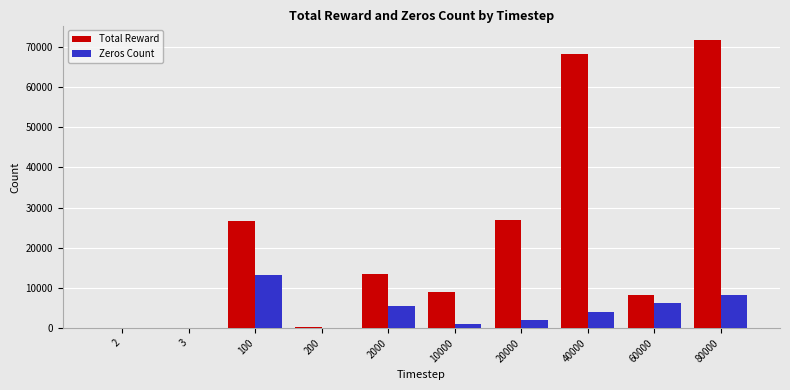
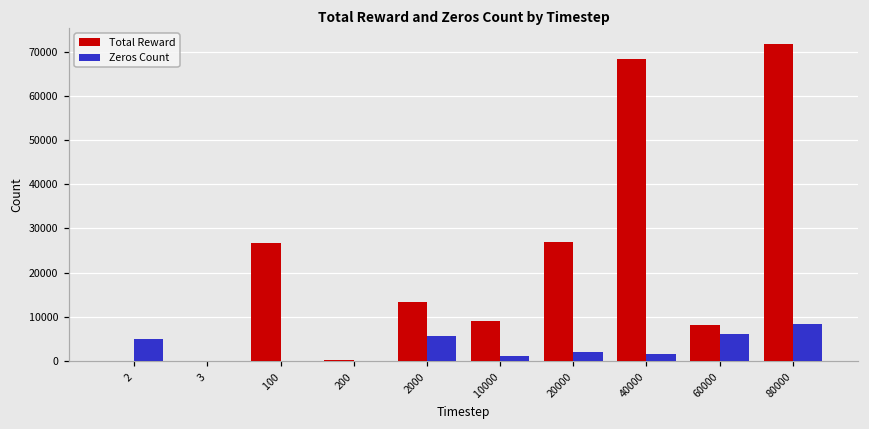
  {
    "Total Reward": {
      "100": 27000,
      "2000": 13000,
      "10000": 9000,
      "20000": 27000,
      "40000": 68000,
      "60000": 8000,
      "80000": 72000
    },
    "Zeros Count": {
-     "2": 0,
+     "2": 5000,
      "3": 0,
-     "100": 13000,
+     "100": 0,
      "2000": 6000,
      "10000": 1000,
      "20000": 2000,
-     "40000": 4000,
+     "40000": 2000,
      "60000": 6000,
      "80000": 8000
    }
  }
